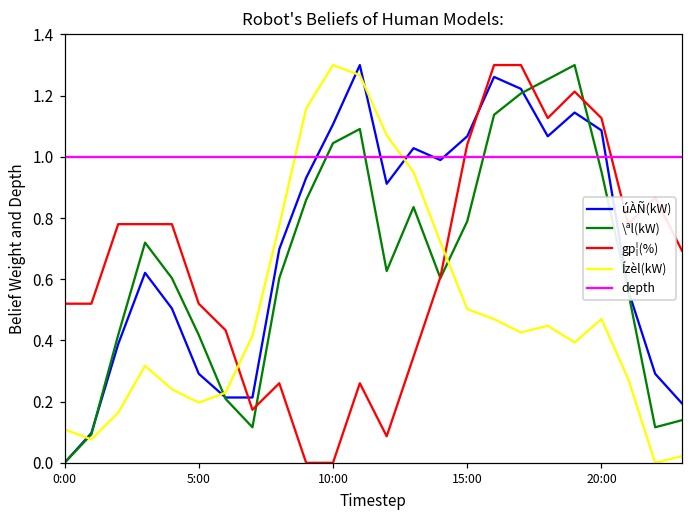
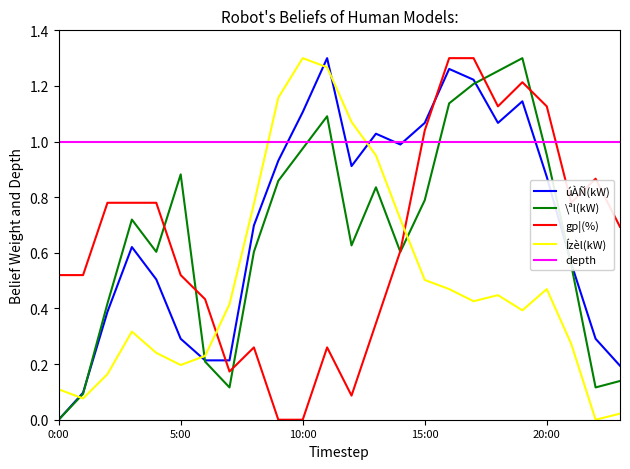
  {
    "úÀÑ(kW)": {
      "5:00": 0.29,
      "10:00": 1.11,
      "15:00": 1.07,
-     "20:00": 1.09
+     "20:00": 0.87
    },
    "\\ªl(kW)": {
-     "5:00": 0.42,
-     "10:00": 1.04,
+     "5:00": 0.88,
+     "10:00": 0.98,
      "15:00": 0.79,
      "20:00": 0.95
    },
    "gp¦(%)": {
      "0:00": 0.52,
      "5:00": 0.52,
      "10:00": 0.00,
      "15:00": 1.04,
      "20:00": 1.13
    },
    "Ízèl(kW)": {
      "0:00": 0.11,
      "5:00": 0.20,
      "10:00": 1.30,
      "15:00": 0.50,
      "20:00": 0.47
    },
    "depth": {
      "0:00": 1.00,
      "5:00": 1.00,
      "10:00": 1.00,
      "15:00": 1.00,
      "20:00": 1.00
    }
  }
